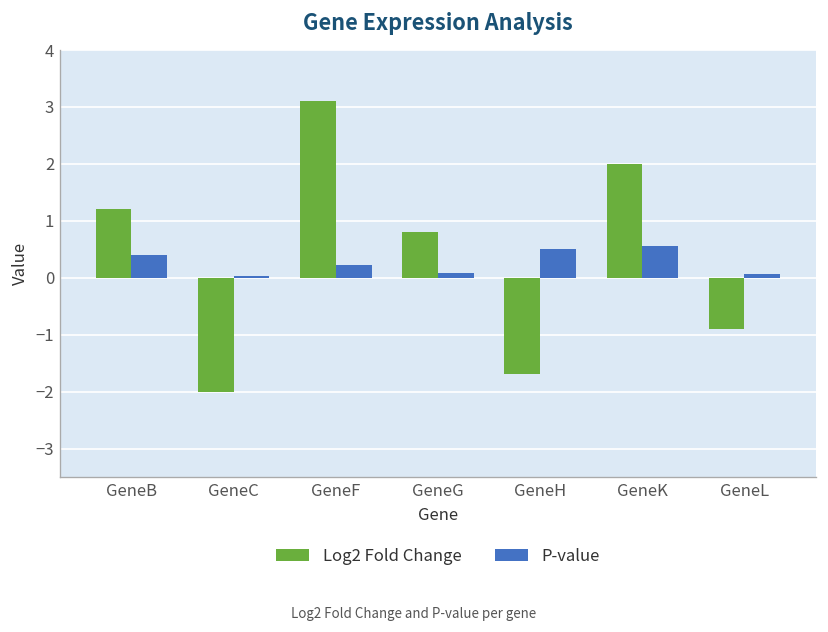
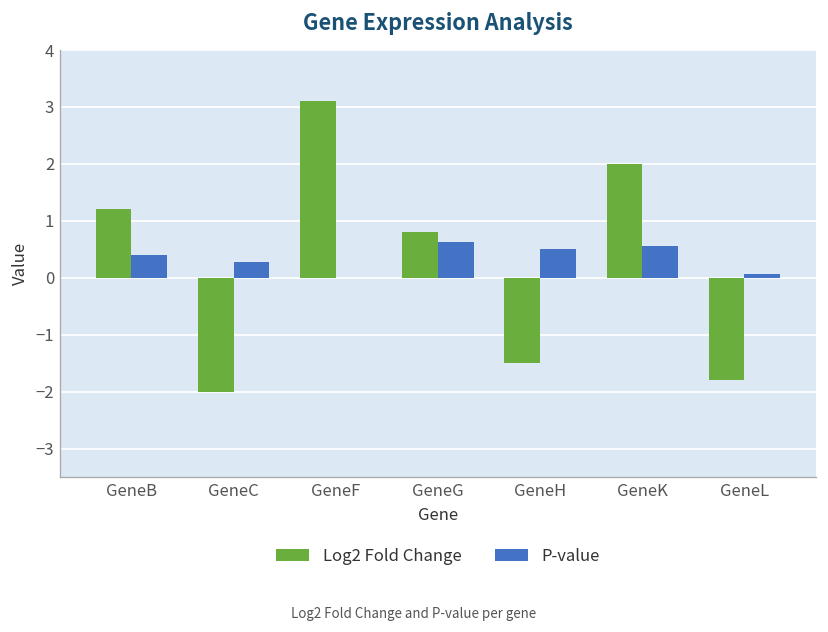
  {
    "Log2 Fold Change": {
      "GeneB": 1.2,
      "GeneC": -2.0,
      "GeneF": 3.1,
      "GeneG": 0.8,
-     "GeneH": -1.7,
+     "GeneH": -1.5,
      "GeneK": 2.0,
-     "GeneL": -0.9
+     "GeneL": -1.8
    },
    "P-value": {
      "GeneB": 0.4,
-     "GeneC": 0.0,
-     "GeneF": 0.2,
-     "GeneG": 0.1,
+     "GeneC": 0.3,
+     "GeneF": 0.0,
+     "GeneG": 0.6,
      "GeneH": 0.5,
      "GeneK": 0.6,
      "GeneL": 0.1
    }
  }
